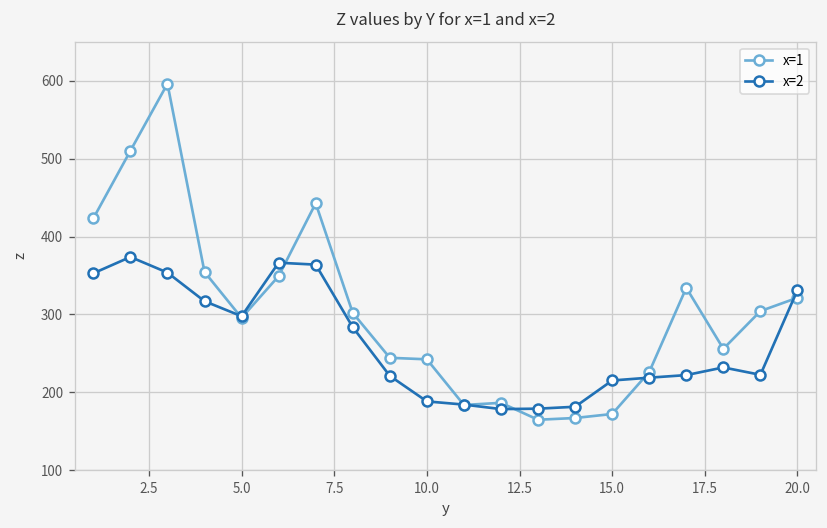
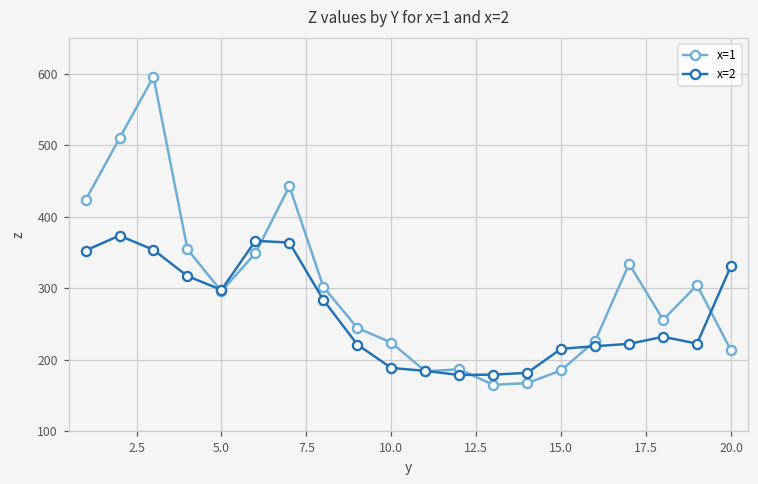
  {
    "x=1": {
-     "10.0": 240,
-     "15.0": 170,
-     "20.0": 320
+     "10.0": 220,
+     "15.0": 180,
+     "20.0": 210
    },
    "x=2": {
      "10.0": 190,
      "15.0": 220,
      "20.0": 330
    }
  }
